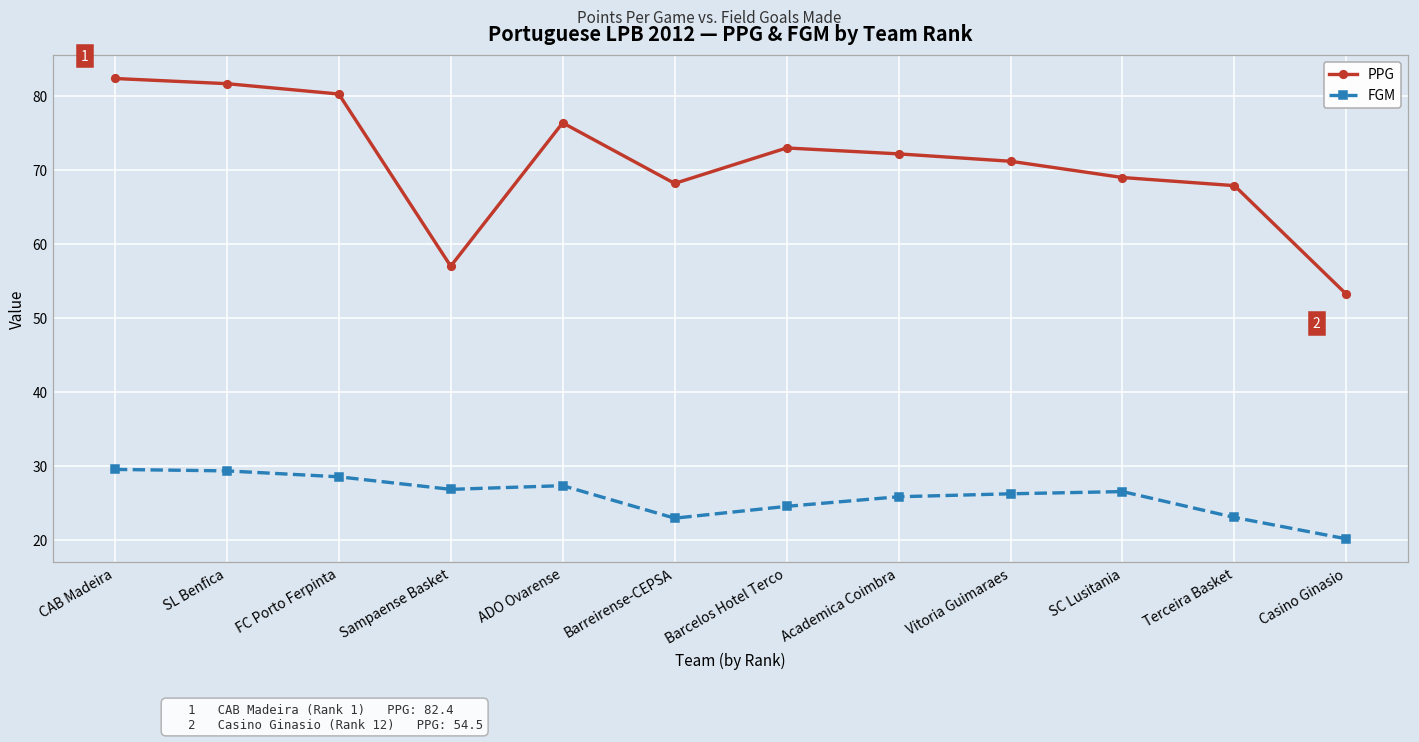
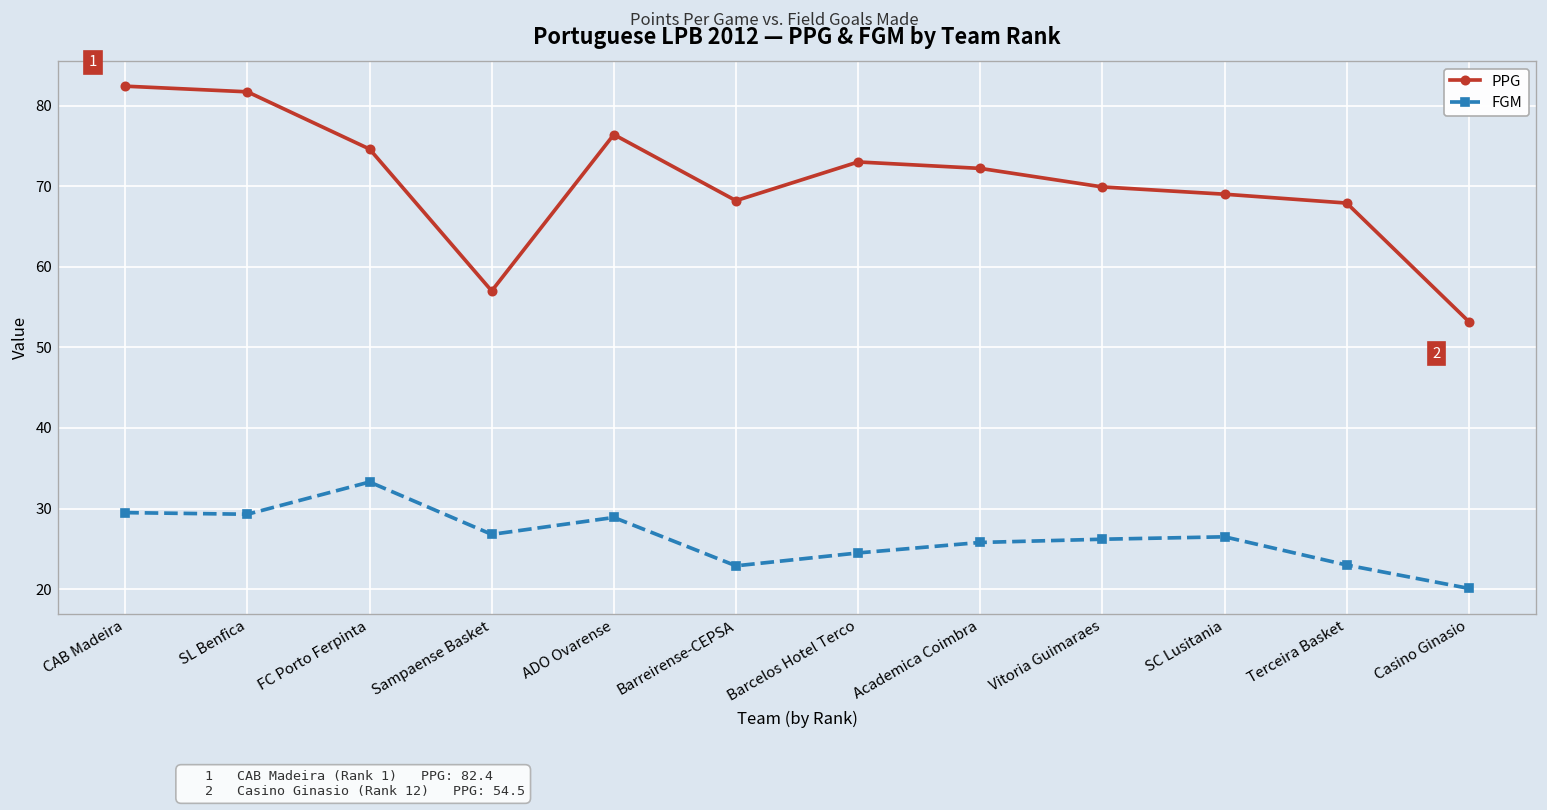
  {
    "PPG": {
      "CAB Madeira": 82,
      "SL Benfica": 82,
-     "FC Porto Ferpinta": 80,
+     "FC Porto Ferpinta": 75,
      "Sampaense Basket": 57,
      "ADO Ovarense": 76,
      "Barreirense-CEPSA": 68,
      "Barcelos Hotel Terco": 73,
      "Academica Coimbra": 72,
-     "Vitoria Guimaraes": 71,
+     "Vitoria Guimaraes": 70,
      "SC Lusitania": 69,
      "Terceira Basket": 68,
      "Casino Ginasio": 53
    },
    "FGM": {
      "CAB Madeira": 30,
      "SL Benfica": 29,
-     "FC Porto Ferpinta": 29,
+     "FC Porto Ferpinta": 33,
      "Sampaense Basket": 27,
-     "ADO Ovarense": 27,
+     "ADO Ovarense": 29,
      "Barreirense-CEPSA": 23,
      "Barcelos Hotel Terco": 25,
      "Academica Coimbra": 26,
      "Vitoria Guimaraes": 26,
      "SC Lusitania": 27,
      "Terceira Basket": 23,
      "Casino Ginasio": 20
    }
  }
